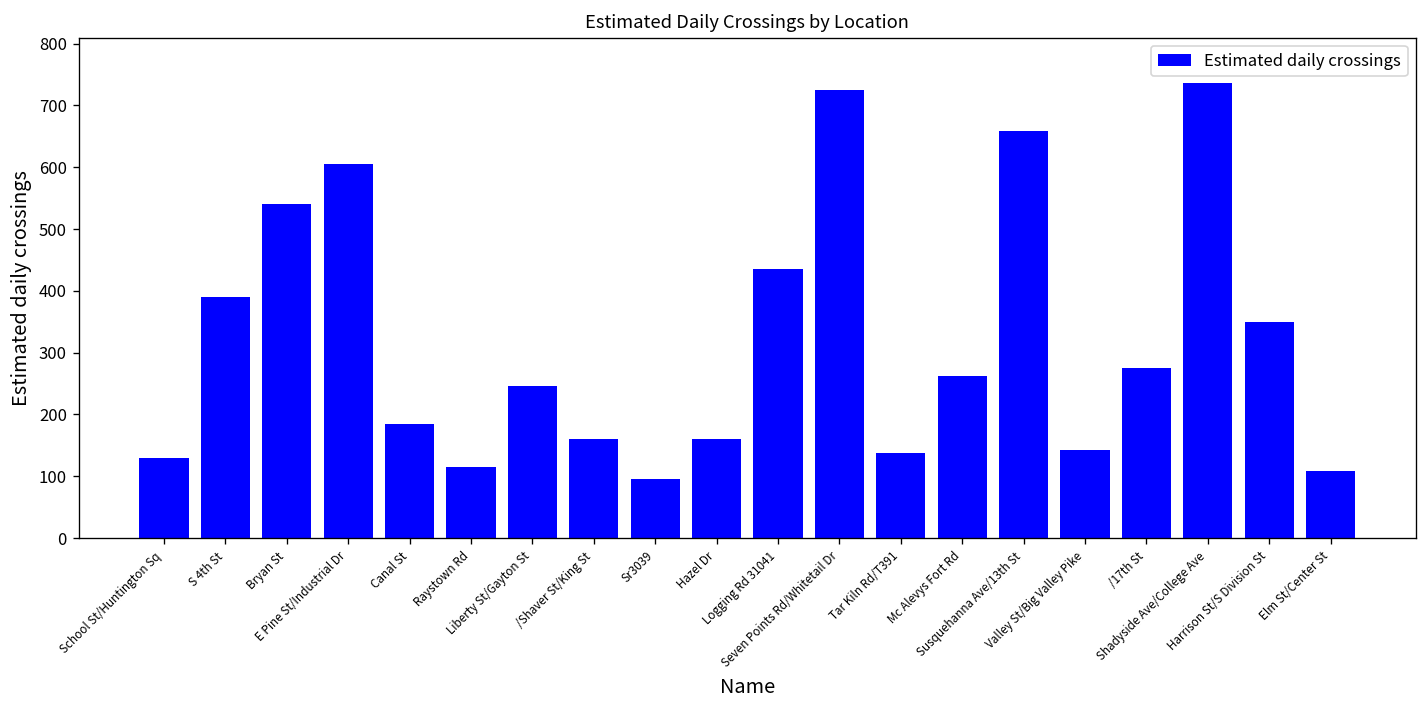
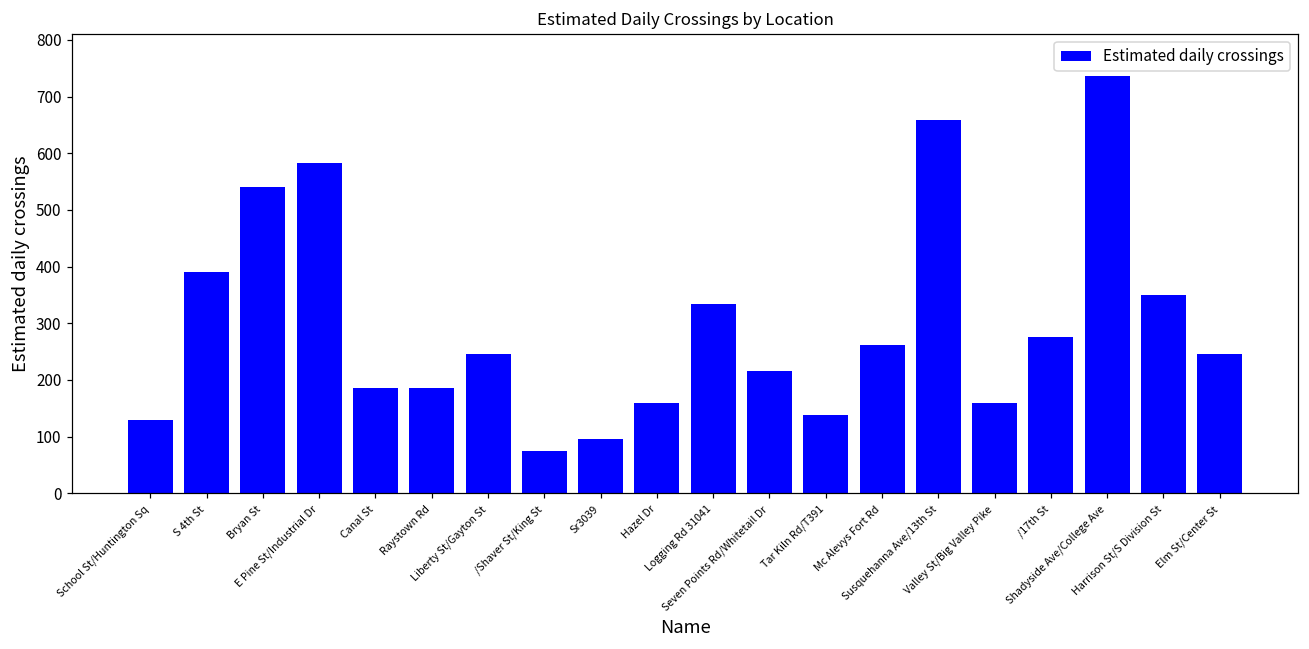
  {
    "School St/Huntington Sq": 130,
    "S 4th St": 390,
    "Bryan St": 540,
-   "E Pine St/Industrial Dr": 610,
+   "E Pine St/Industrial Dr": 580,
    "Canal St": 190,
-   "Raystown Rd": 120,
+   "Raystown Rd": 190,
    "Liberty St/Gayton St": 250,
-   "/Shaver St/King St": 160,
+   "/Shaver St/King St": 70,
    "Sr3039": 100,
    "Hazel Dr": 160,
-   "Logging Rd 31041": 440,
-   "Seven Points Rd/Whitetail Dr": 730,
+   "Logging Rd 31041": 330,
+   "Seven Points Rd/Whitetail Dr": 220,
    "Tar Kiln Rd/T391": 140,
    "Mc Alevys Fort Rd": 260,
    "Susquehanna Ave/13th St": 660,
-   "Valley St/Big Valley Pike": 140,
+   "Valley St/Big Valley Pike": 160,
    "/17th St": 280,
    "Shadyside Ave/College Ave": 740,
    "Harrison St/S Division St": 350,
-   "Elm St/Center St": 110
+   "Elm St/Center St": 250
  }
